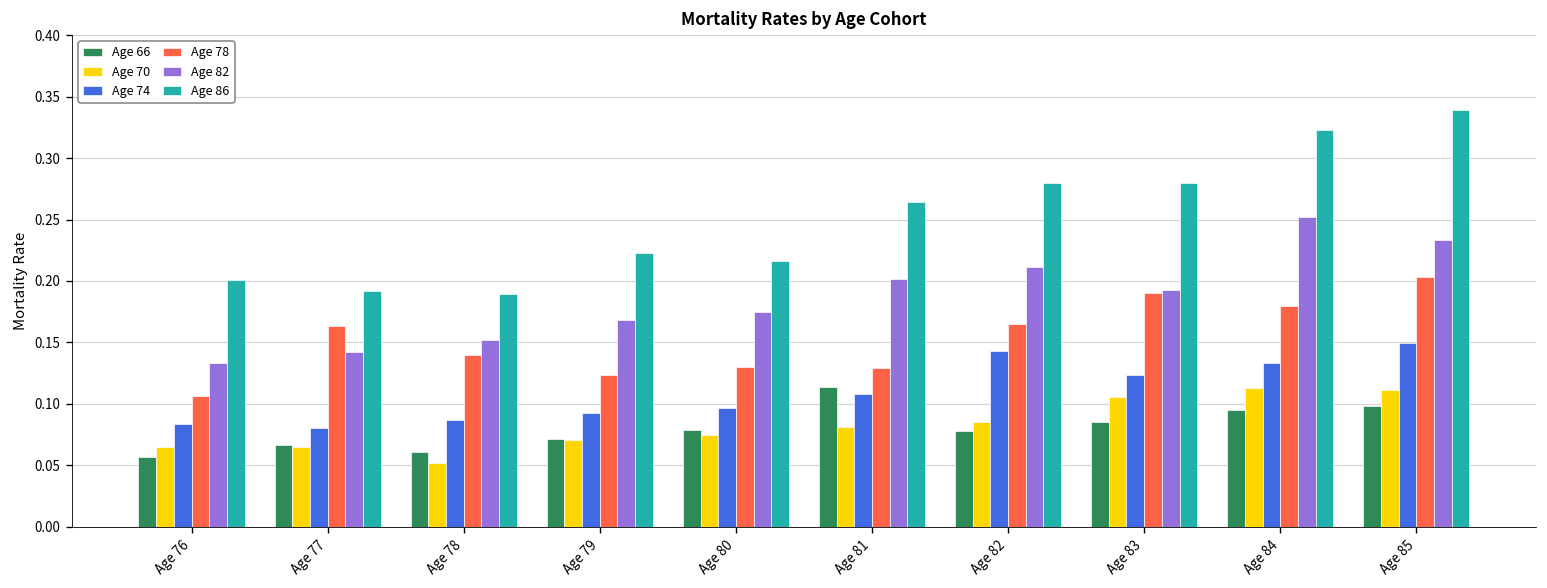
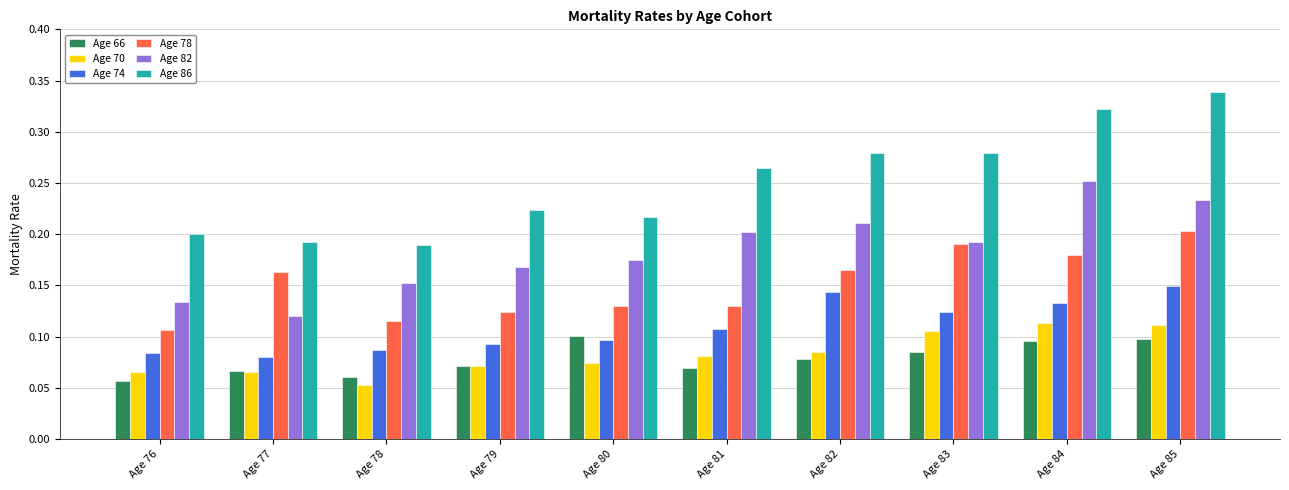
  {
    "Age 66": {
      "Age 76": 0.057,
      "Age 77": 0.067,
      "Age 78": 0.061,
      "Age 79": 0.071,
-     "Age 80": 0.079,
-     "Age 81": 0.113,
+     "Age 80": 0.101,
+     "Age 81": 0.070,
      "Age 82": 0.078,
      "Age 83": 0.085,
      "Age 84": 0.095,
      "Age 85": 0.098
    },
    "Age 70": {
      "Age 76": 0.065,
      "Age 77": 0.065,
      "Age 78": 0.052,
      "Age 79": 0.071,
      "Age 80": 0.075,
      "Age 81": 0.081,
      "Age 82": 0.085,
      "Age 83": 0.106,
      "Age 84": 0.113,
      "Age 85": 0.111
    },
    "Age 74": {
      "Age 76": 0.084,
      "Age 77": 0.080,
      "Age 78": 0.087,
      "Age 79": 0.093,
      "Age 80": 0.097,
      "Age 81": 0.108,
      "Age 82": 0.143,
      "Age 83": 0.124,
      "Age 84": 0.133,
      "Age 85": 0.150
    },
    "Age 78": {
      "Age 76": 0.106,
      "Age 77": 0.163,
-     "Age 78": 0.140,
+     "Age 78": 0.115,
      "Age 79": 0.124,
      "Age 80": 0.130,
      "Age 81": 0.129,
      "Age 82": 0.165,
      "Age 83": 0.190,
      "Age 84": 0.180,
      "Age 85": 0.203
    },
    "Age 82": {
      "Age 76": 0.134,
-     "Age 77": 0.142,
+     "Age 77": 0.121,
      "Age 78": 0.152,
      "Age 79": 0.168,
      "Age 80": 0.175,
      "Age 81": 0.202,
      "Age 82": 0.211,
      "Age 83": 0.193,
      "Age 84": 0.252,
      "Age 85": 0.233
    },
    "Age 86": {
      "Age 76": 0.201,
      "Age 77": 0.192,
      "Age 78": 0.190,
      "Age 79": 0.223,
      "Age 80": 0.216,
      "Age 81": 0.264,
      "Age 82": 0.280,
      "Age 83": 0.280,
      "Age 84": 0.323,
      "Age 85": 0.339
    }
  }
